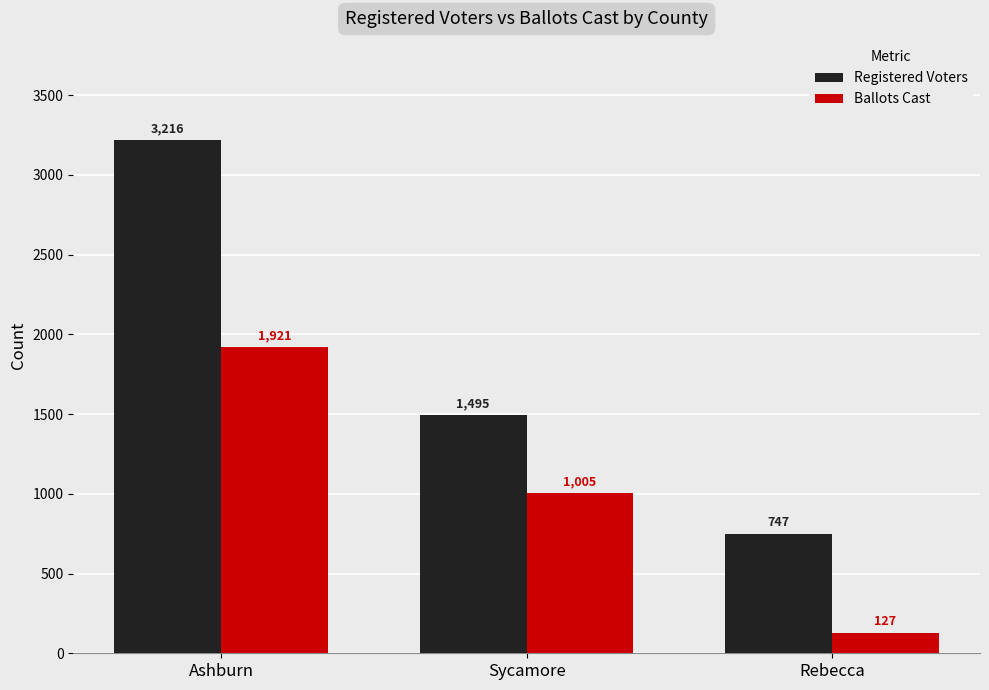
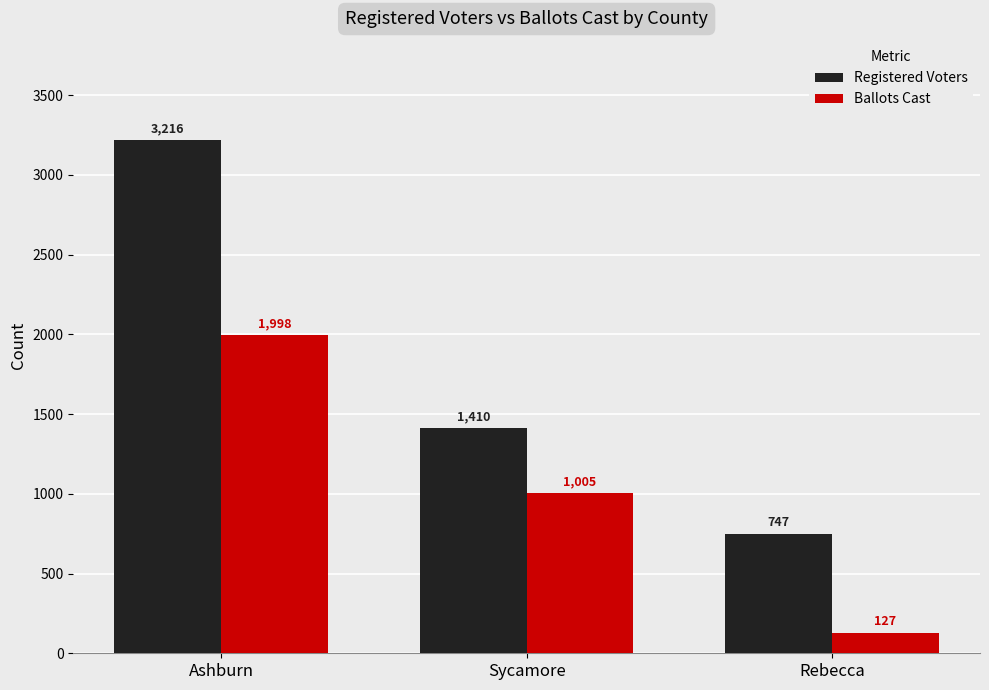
  {
    "Registered Voters": {
      "Ashburn": "3,216",
-     "Sycamore": "1,495",
+     "Sycamore": "1,410",
      "Rebecca": "747"
    },
    "Ballots Cast": {
-     "Ashburn": "1,921",
+     "Ashburn": "1,998",
      "Sycamore": "1,005",
      "Rebecca": "127"
    }
  }
